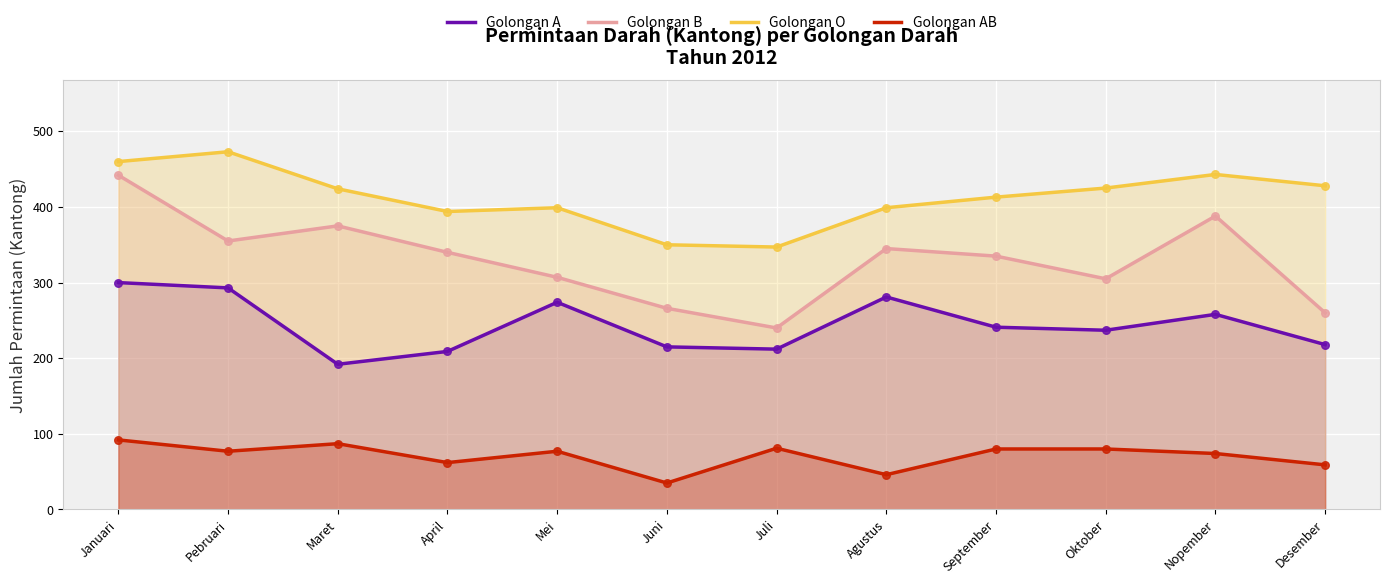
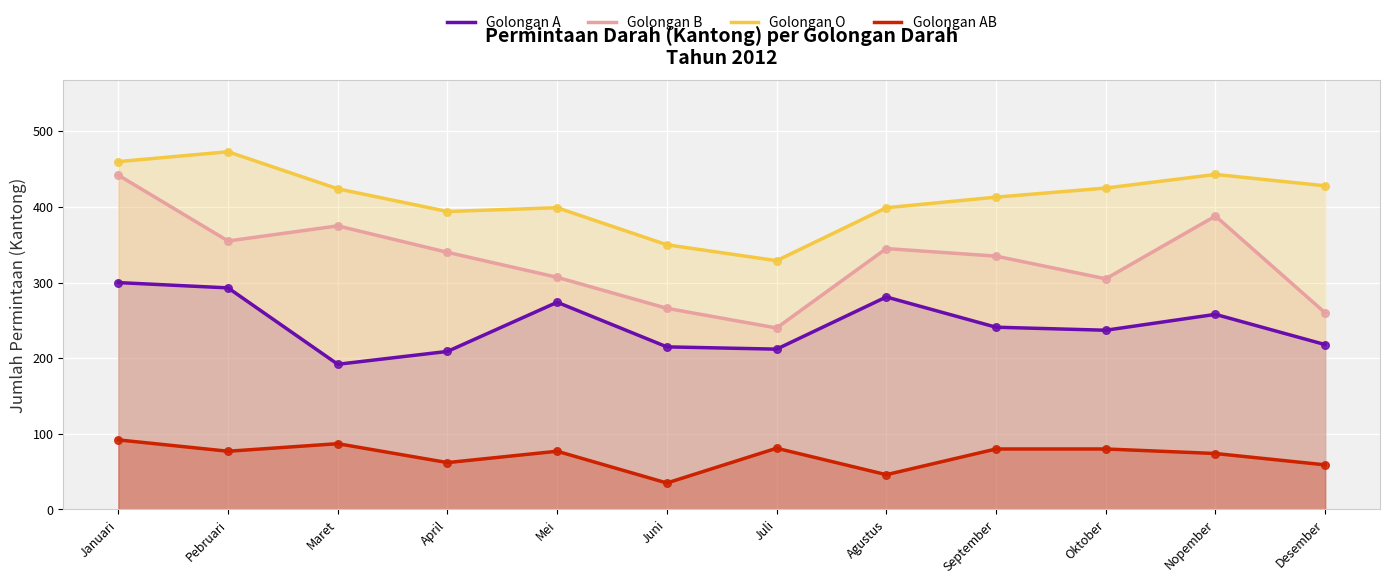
  {
    "Golongan A": {
      "Januari": 300,
      "Pebruari": 290,
      "Maret": 190,
      "April": 210,
      "Mei": 270,
      "Juni": 220,
      "Juli": 210,
      "Agustus": 280,
      "September": 240,
      "Oktober": 240,
      "Nopember": 260,
      "Desember": 220
    },
    "Golongan B": {
      "Januari": 440,
      "Pebruari": 360,
      "Maret": 380,
      "April": 340,
      "Mei": 310,
      "Juni": 270,
      "Juli": 240,
      "Agustus": 350,
      "September": 340,
      "Oktober": 310,
      "Nopember": 390,
      "Desember": 260
    },
    "Golongan O": {
      "Januari": 460,
      "Pebruari": 470,
      "Maret": 420,
      "April": 390,
      "Mei": 400,
      "Juni": 350,
-     "Juli": 350,
+     "Juli": 330,
      "Agustus": 400,
      "September": 410,
      "Oktober": 430,
      "Nopember": 440,
      "Desember": 430
    },
    "Golongan AB": {
      "Januari": 90,
      "Pebruari": 80,
      "Maret": 90,
      "April": 60,
      "Mei": 80,
      "Juni": 40,
      "Juli": 80,
      "Agustus": 50,
      "September": 80,
      "Oktober": 80,
      "Nopember": 70,
      "Desember": 60
    }
  }
